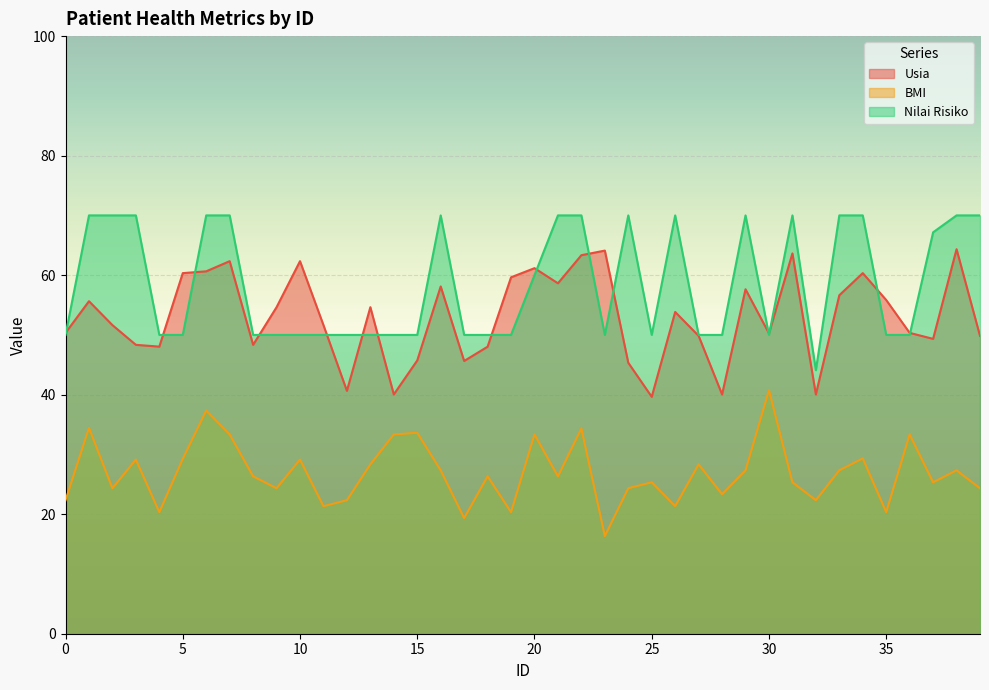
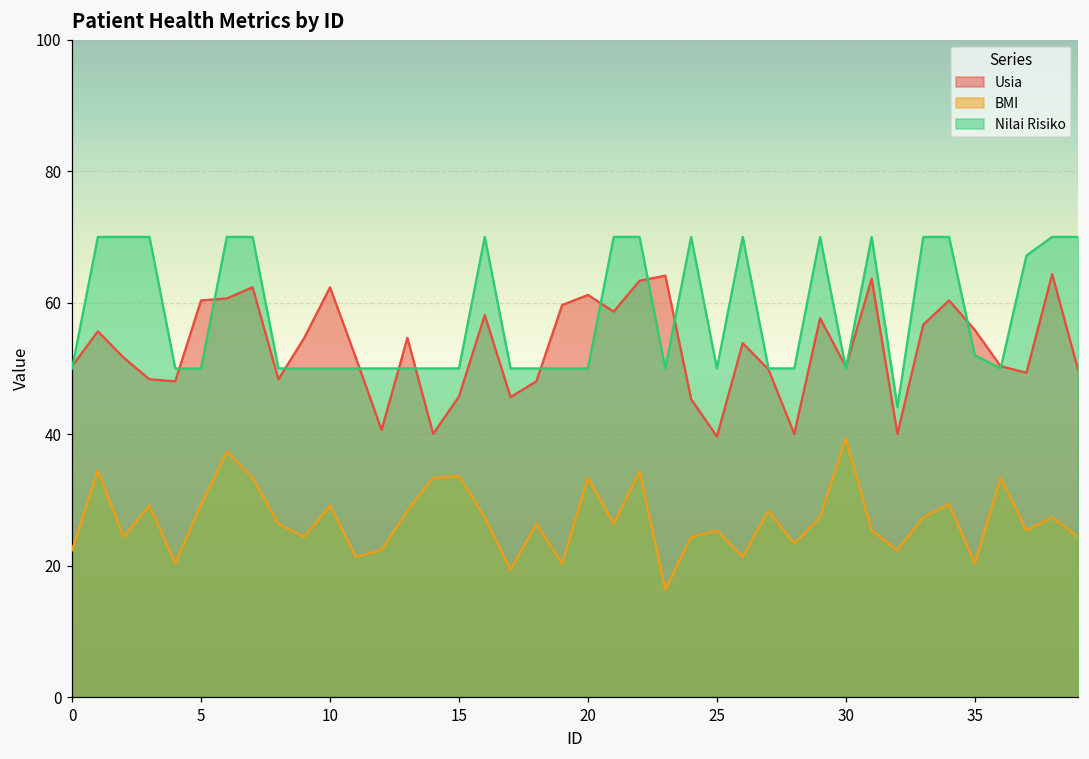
  {
    "Usia": {
      "5": 60,
      "10": 62,
      "15": 46,
      "20": 61,
      "25": 40,
      "35": 56
    },
    "BMI": {
      "0": 22,
      "5": 29,
      "10": 29,
      "15": 34,
      "20": 33,
      "25": 25,
-     "30": 41,
+     "30": 39,
      "35": 20
    },
    "Nilai Risiko": {
      "5": 50,
      "10": 50,
      "15": 50,
-     "20": 60,
+     "20": 50,
      "25": 50,
-     "35": 50
+     "35": 52
    }
  }
